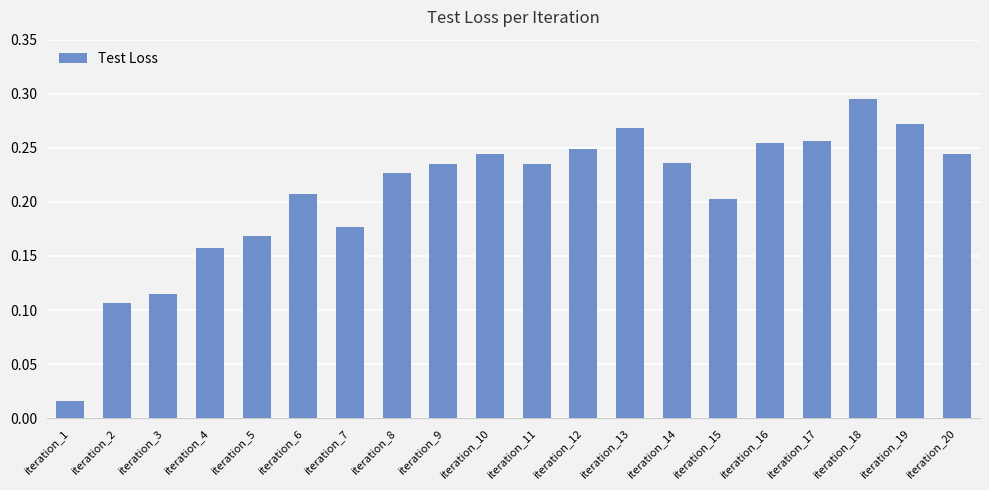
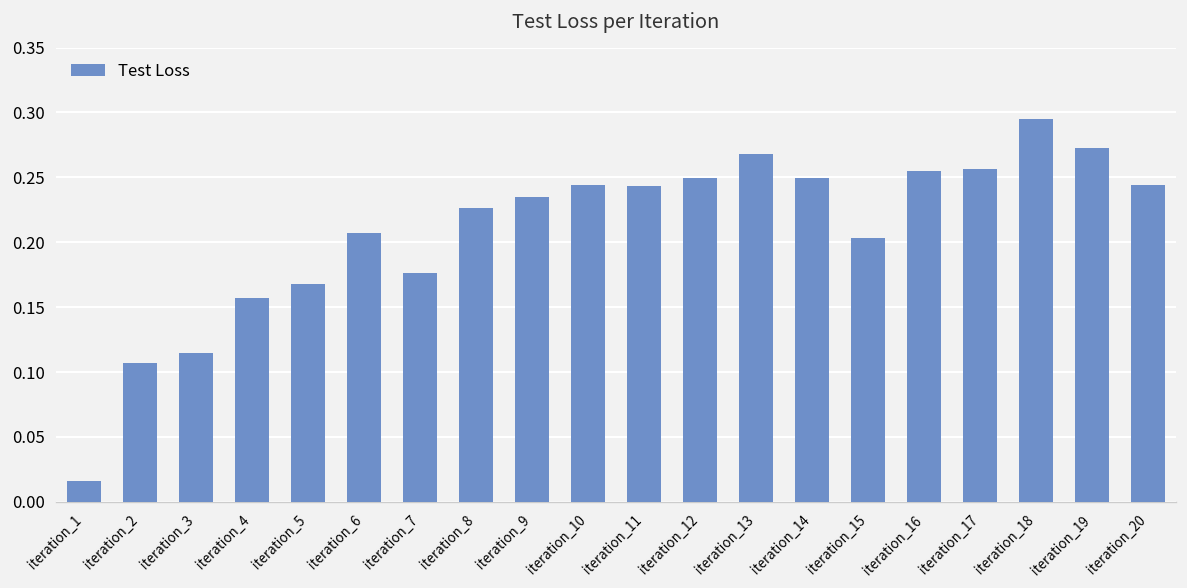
  {
    "iteration_1": 0.016,
    "iteration_2": 0.107,
    "iteration_3": 0.115,
    "iteration_4": 0.157,
    "iteration_5": 0.168,
    "iteration_6": 0.207,
    "iteration_7": 0.177,
    "iteration_8": 0.227,
    "iteration_9": 0.235,
    "iteration_10": 0.244,
-   "iteration_11": 0.235,
+   "iteration_11": 0.243,
    "iteration_12": 0.249,
    "iteration_13": 0.268,
-   "iteration_14": 0.236,
+   "iteration_14": 0.250,
    "iteration_15": 0.203,
    "iteration_16": 0.255,
    "iteration_17": 0.256,
    "iteration_18": 0.295,
    "iteration_19": 0.272,
    "iteration_20": 0.244
  }
